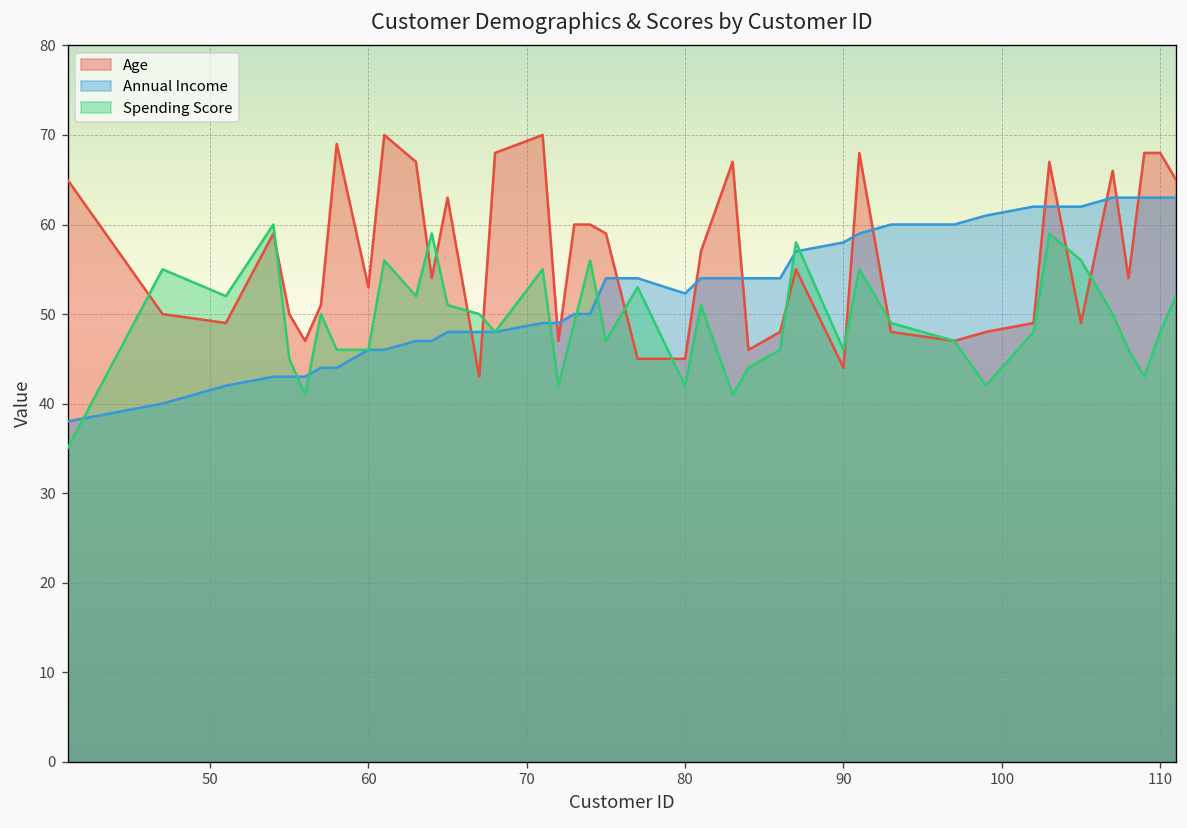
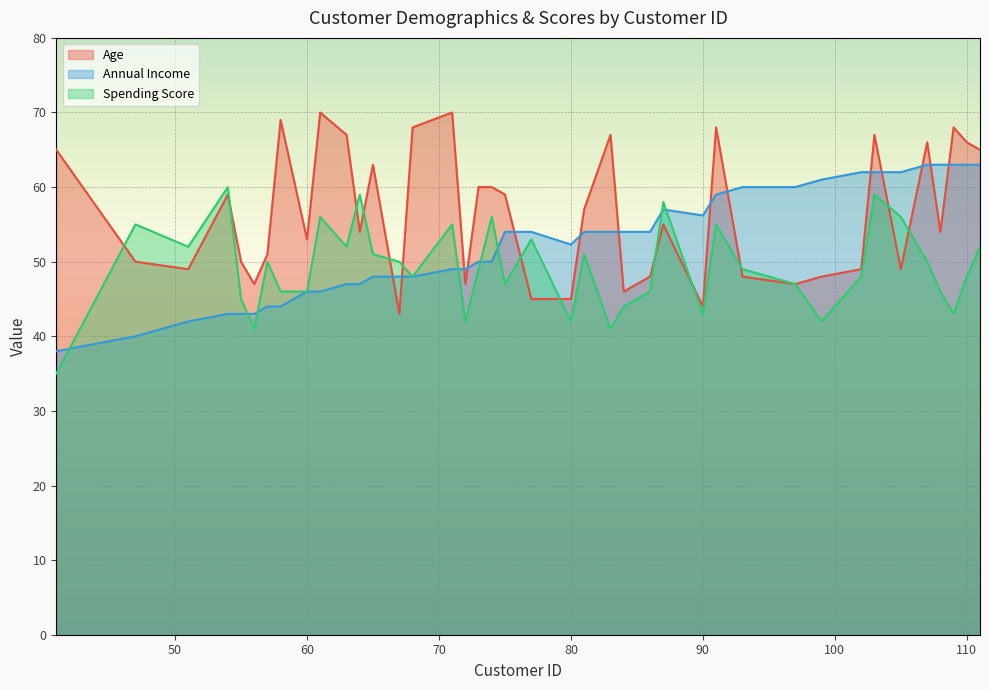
  {
    "Age": {
      "60": 53,
      "80": 45,
      "90": 44,
-     "110": 68
+     "110": 66
    },
    "Annual Income": {
      "80": 52,
-     "90": 58,
+     "90": 56,
      "110": 63
    },
    "Spending Score": {
      "80": 42,
-     "90": 46,
+     "90": 43,
      "110": 48
    }
  }
